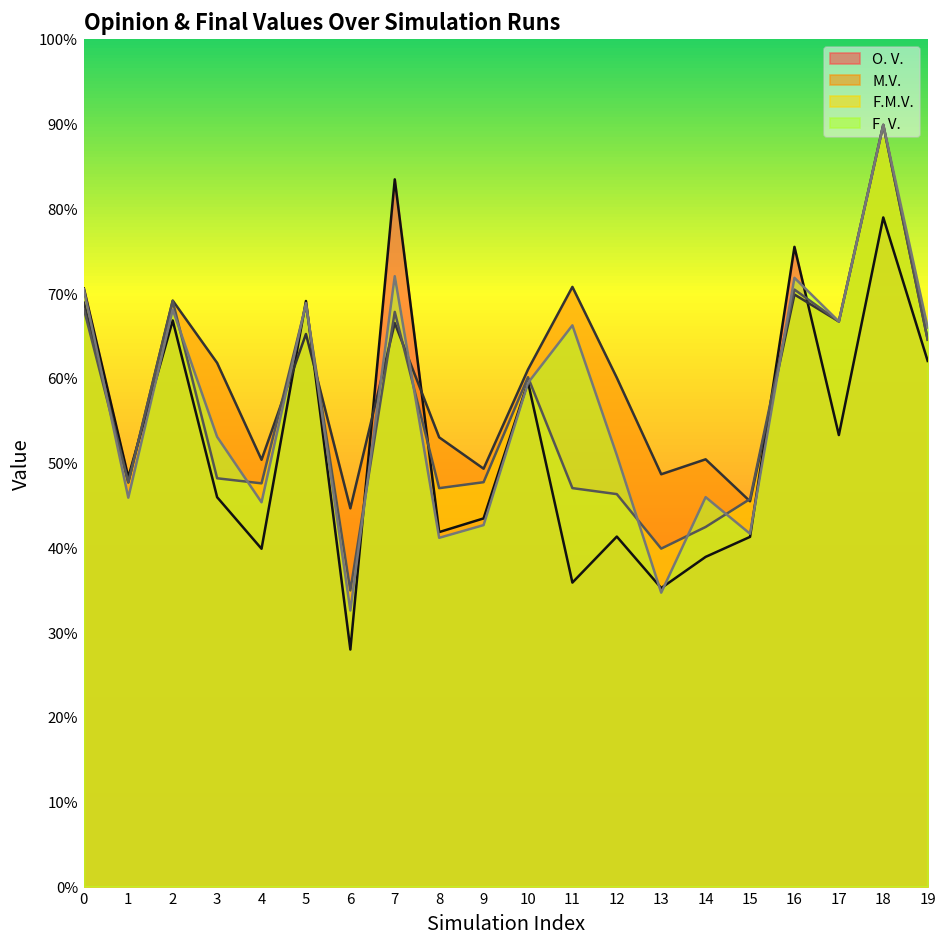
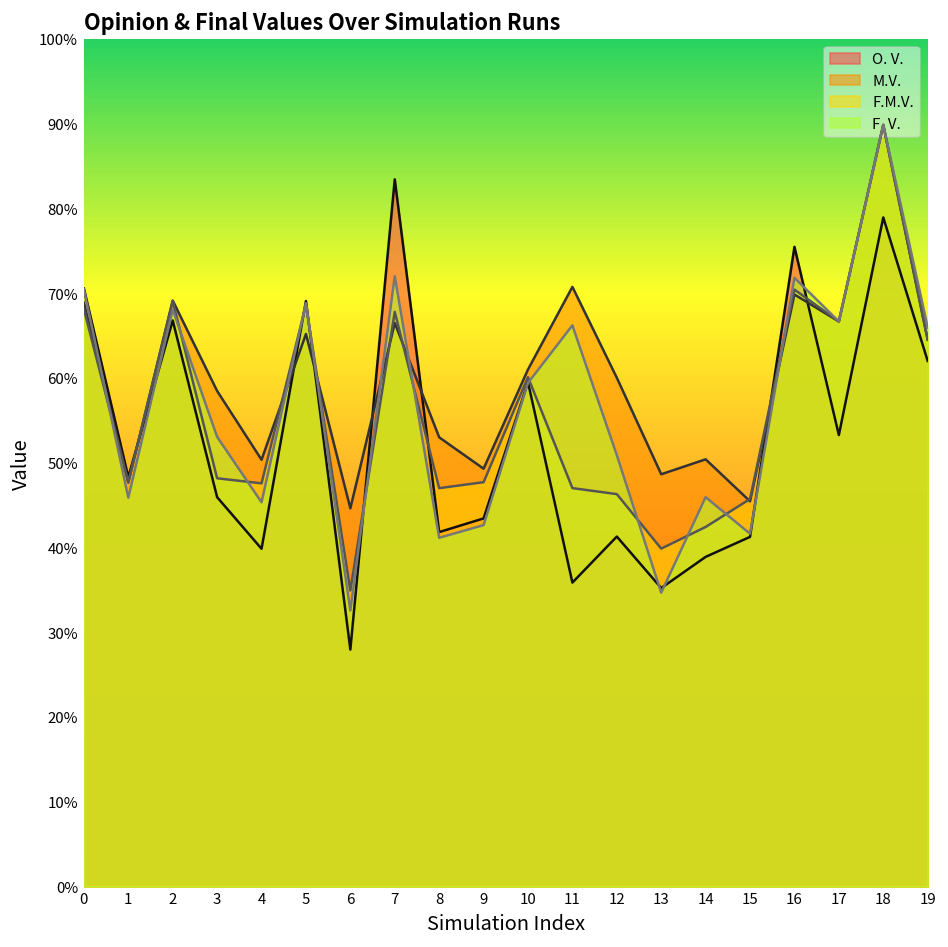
  {
    "O. V.": {
      "1": "48%",
      "2": "67%",
      "3": "46%",
      "4": "40%",
      "6": "28%",
      "7": "83%",
      "8": "42%",
      "9": "43%",
      "11": "36%",
      "12": "41%",
      "13": "35%",
      "14": "39%",
      "15": "41%",
      "16": "75%",
      "17": "53%",
      "18": "79%",
      "19": "62%"
    },
    "M.V.": {
      "0": "69%",
-     "3": "62%",
+     "3": "58%",
      "4": "50%",
      "5": "65%",
      "6": "45%",
      "7": "66%",
      "8": "53%",
      "9": "49%",
      "10": "61%",
      "11": "71%",
      "12": "60%",
      "13": "49%",
      "14": "50%",
      "16": "70%"
    },
    "F.M.V.": {
      "0": "68%",
      "3": "48%",
      "4": "48%",
      "6": "35%",
      "7": "68%",
      "8": "47%",
      "9": "48%",
      "10": "60%",
      "11": "47%",
      "12": "46%",
      "13": "40%",
      "14": "42%",
      "16": "70%"
    },
    "F. V.": {
      "1": "46%",
      "2": "68%",
      "3": "53%",
      "4": "45%",
      "6": "33%",
      "7": "72%",
      "8": "41%",
      "9": "43%",
      "11": "66%",
      "12": "51%",
      "13": "35%",
      "14": "46%",
      "15": "42%",
      "16": "72%",
      "19": "66%"
    }
  }
